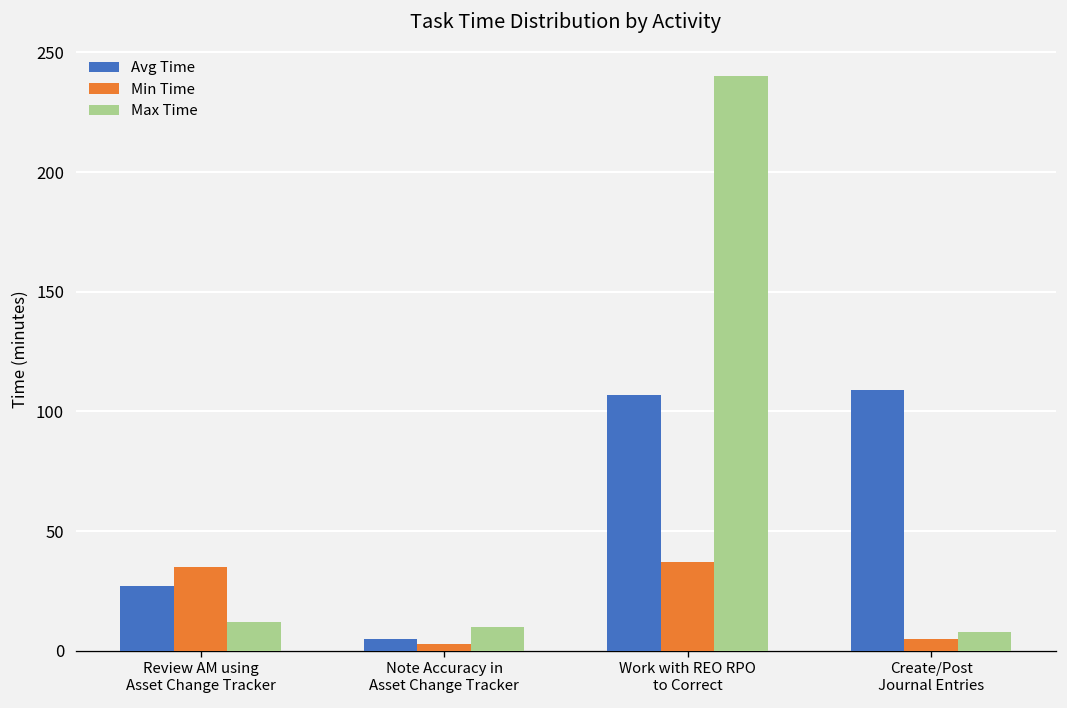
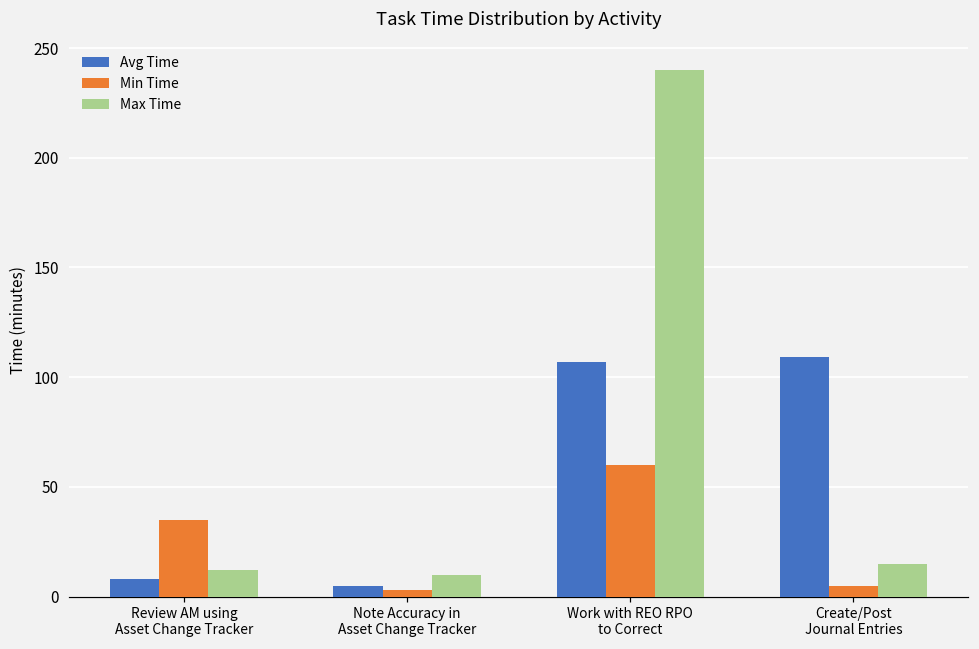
  {
    "Avg Time": {
-     "Review AM using Asset Change Tracker": 27,
+     "Review AM using Asset Change Tracker": 8,
      "Note Accuracy in Asset Change Tracker": 5,
      "Work with REO RPO to Correct": 107,
      "Create/Post Journal Entries": 109
    },
    "Min Time": {
      "Review AM using Asset Change Tracker": 35,
      "Note Accuracy in Asset Change Tracker": 3,
-     "Work with REO RPO to Correct": 37,
+     "Work with REO RPO to Correct": 60,
      "Create/Post Journal Entries": 5
    },
    "Max Time": {
      "Review AM using Asset Change Tracker": 12,
      "Note Accuracy in Asset Change Tracker": 10,
      "Work with REO RPO to Correct": 240,
-     "Create/Post Journal Entries": 8
+     "Create/Post Journal Entries": 15
    }
  }
